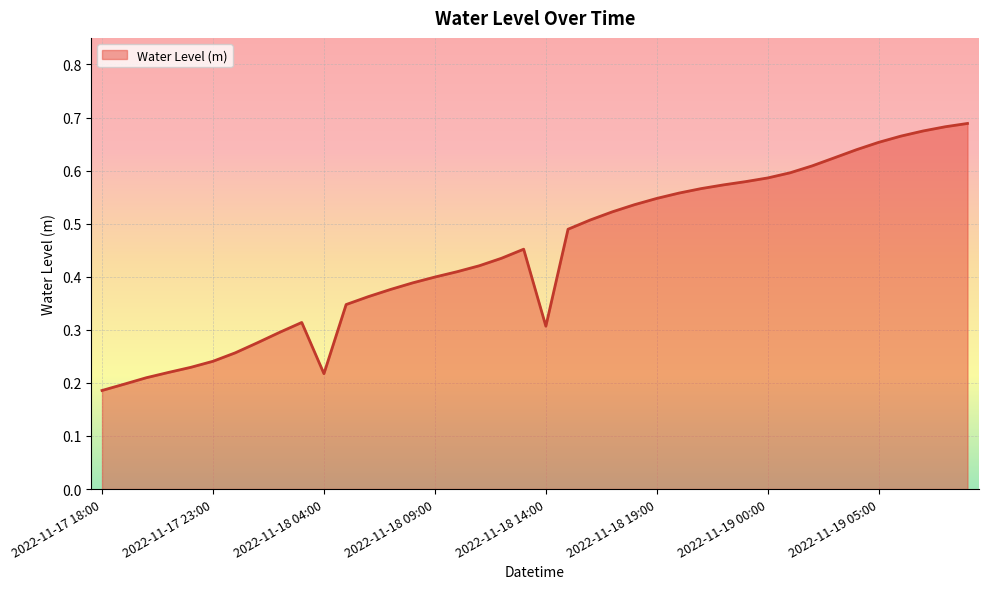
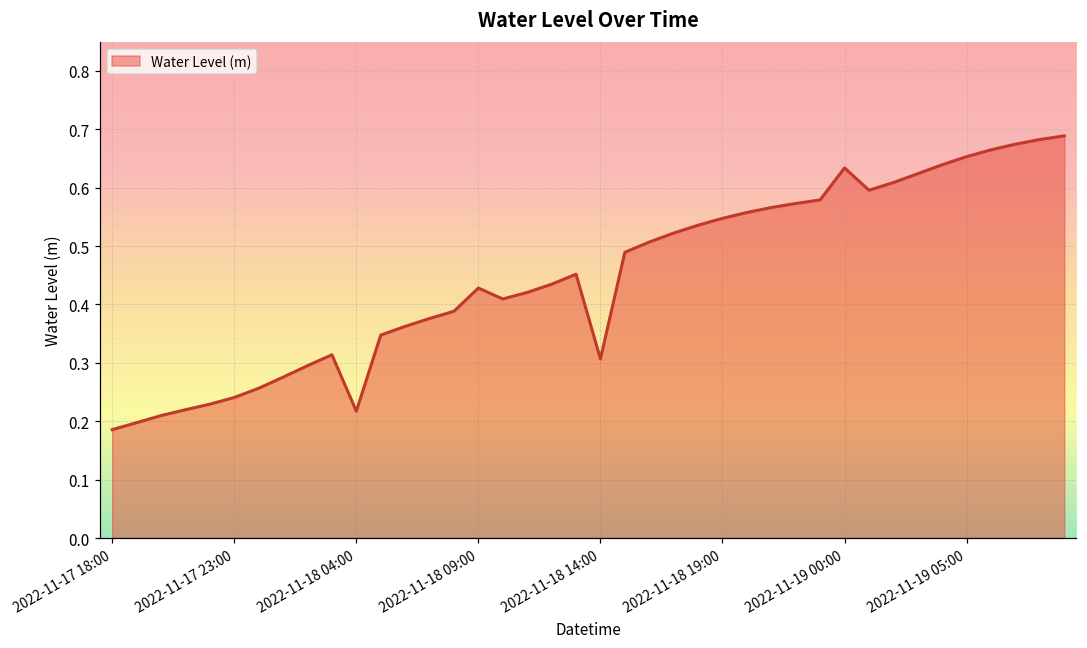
  {
    "2022-11-17 18:00": 0.19,
    "2022-11-17 23:00": 0.24,
    "2022-11-18 04:00": 0.22,
-   "2022-11-18 09:00": 0.40,
+   "2022-11-18 09:00": 0.43,
    "2022-11-18 14:00": 0.31,
    "2022-11-18 19:00": 0.55,
-   "2022-11-19 00:00": 0.59,
+   "2022-11-19 00:00": 0.63,
    "2022-11-19 05:00": 0.65
  }
